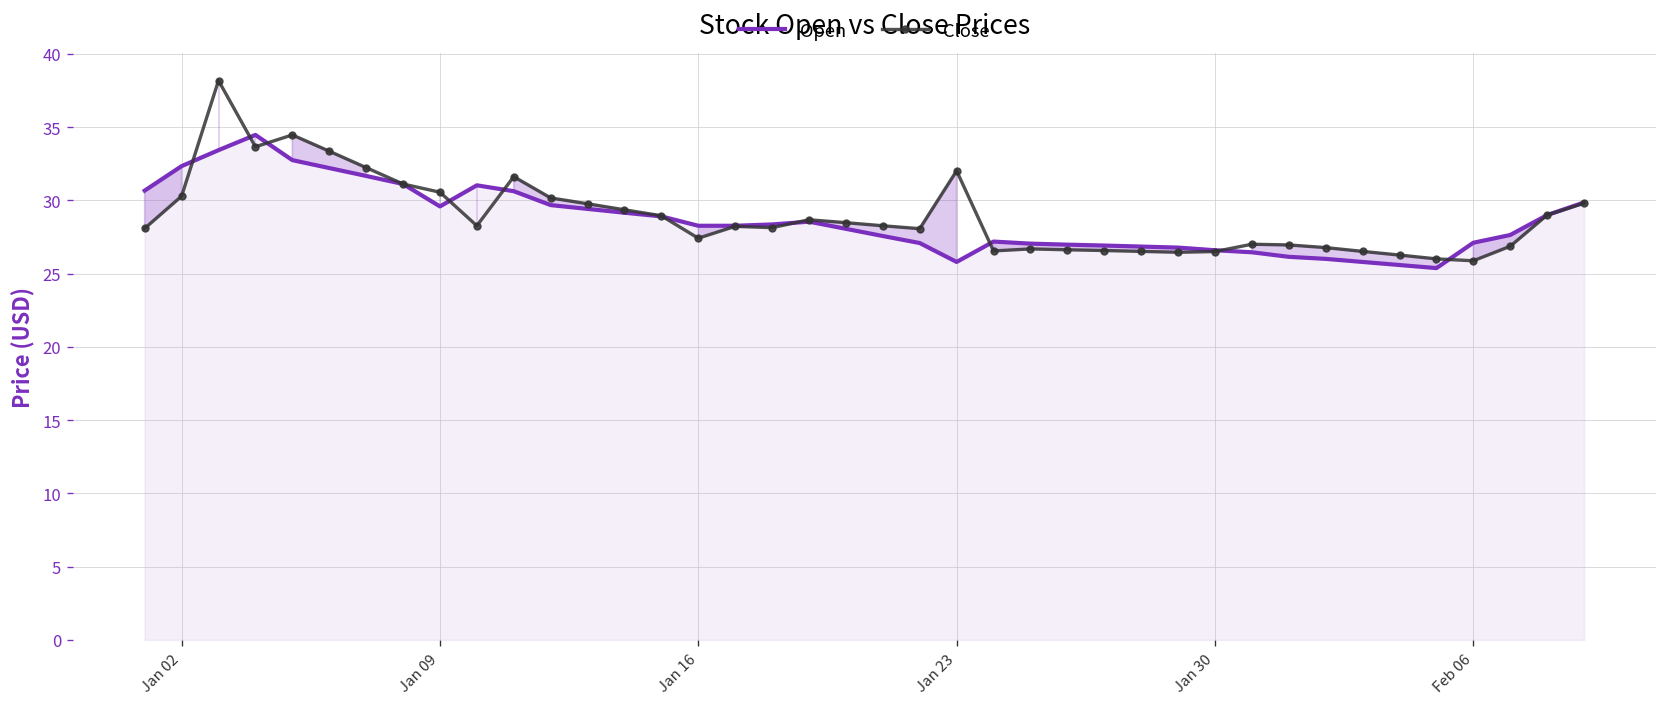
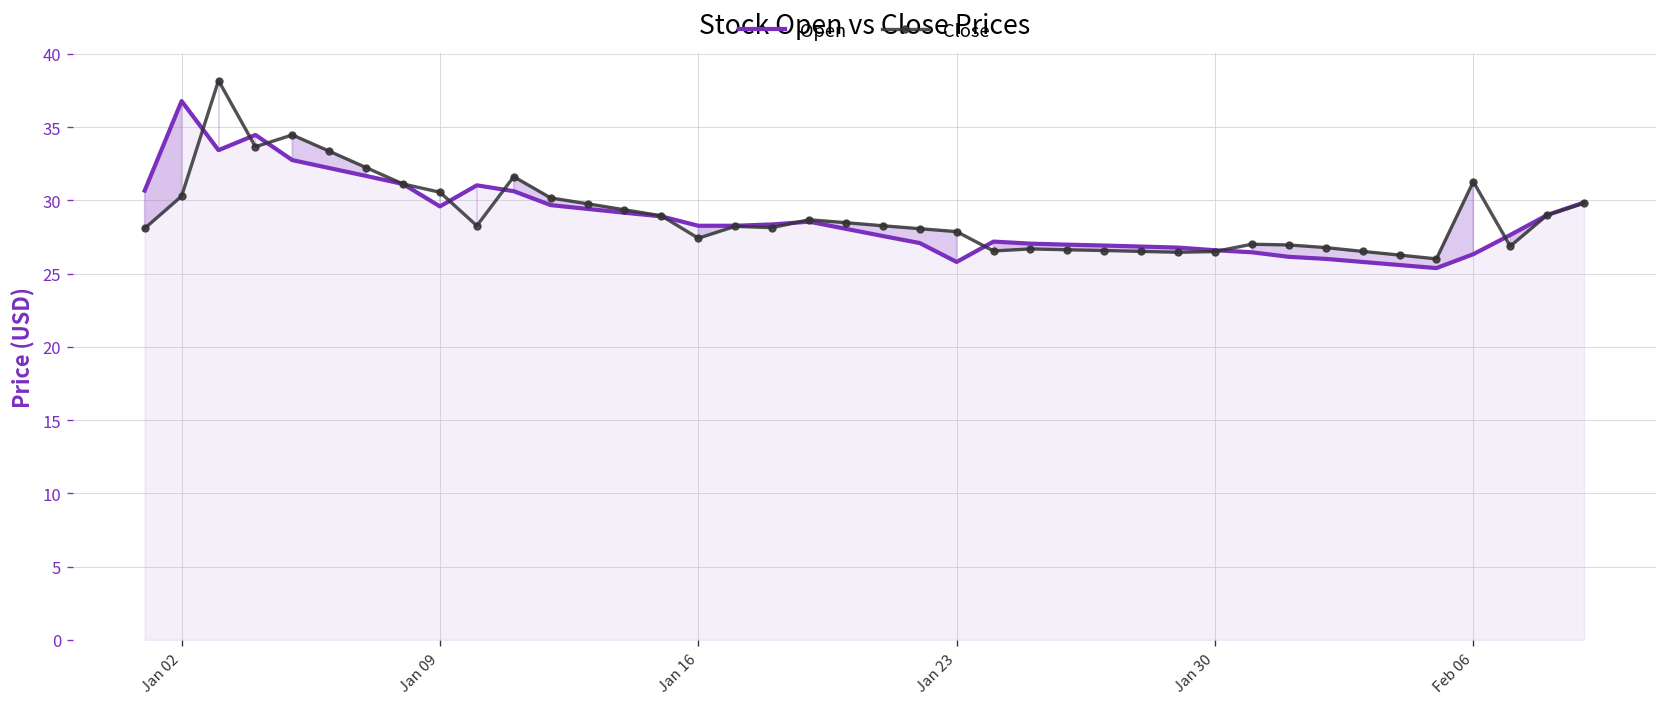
  {
    "Open": {
-     "Jan 02": 32.3,
+     "Jan 02": 36.8,
      "Jan 09": 29.6,
      "Jan 16": 28.3,
      "Jan 23": 25.8,
-     "Feb 06": 27.1
+     "Feb 06": 26.3
    },
    "Close": {
      "Jan 02": 30.3,
      "Jan 09": 30.6,
      "Jan 16": 27.4,
-     "Jan 23": 32.0,
-     "Feb 06": 25.9
+     "Jan 23": 27.9,
+     "Feb 06": 31.3
    }
  }
